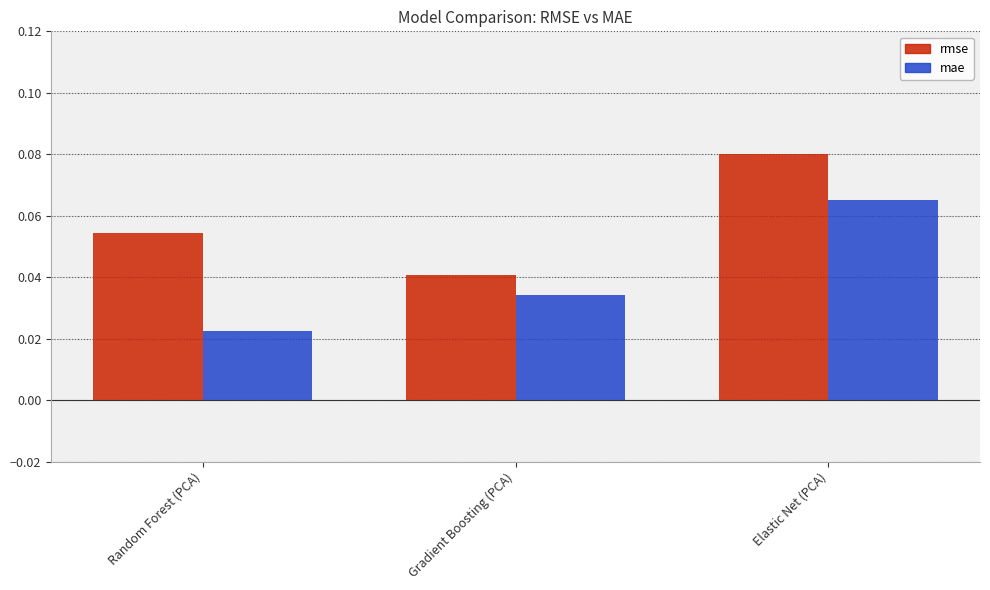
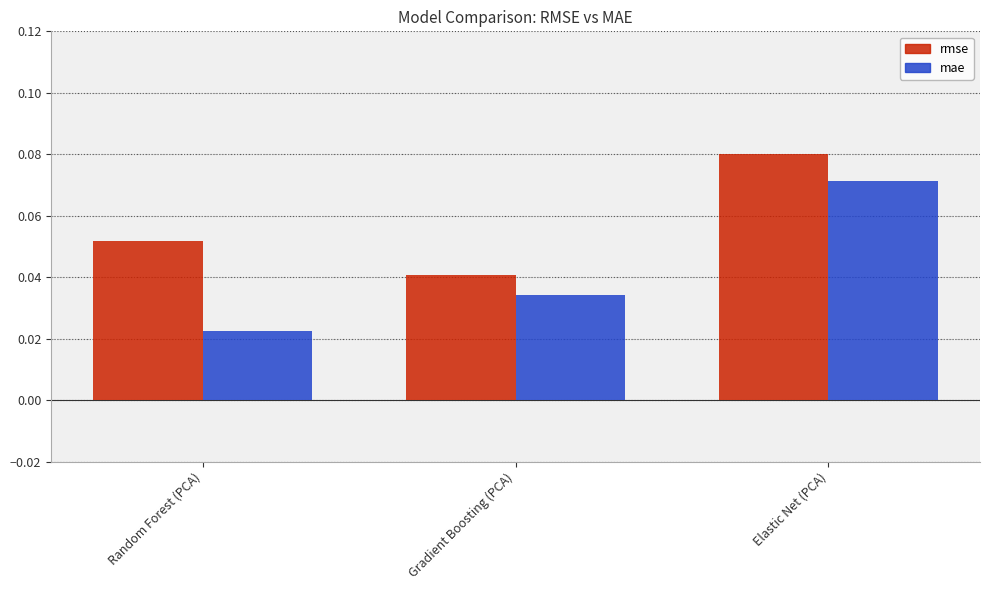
  {
    "rmse": {
-     "Random Forest (PCA)": 0.054,
+     "Random Forest (PCA)": 0.052,
      "Gradient Boosting (PCA)": 0.041,
      "Elastic Net (PCA)": 0.080
    },
    "mae": {
      "Random Forest (PCA)": 0.023,
      "Gradient Boosting (PCA)": 0.034,
-     "Elastic Net (PCA)": 0.065
+     "Elastic Net (PCA)": 0.071
    }
  }
